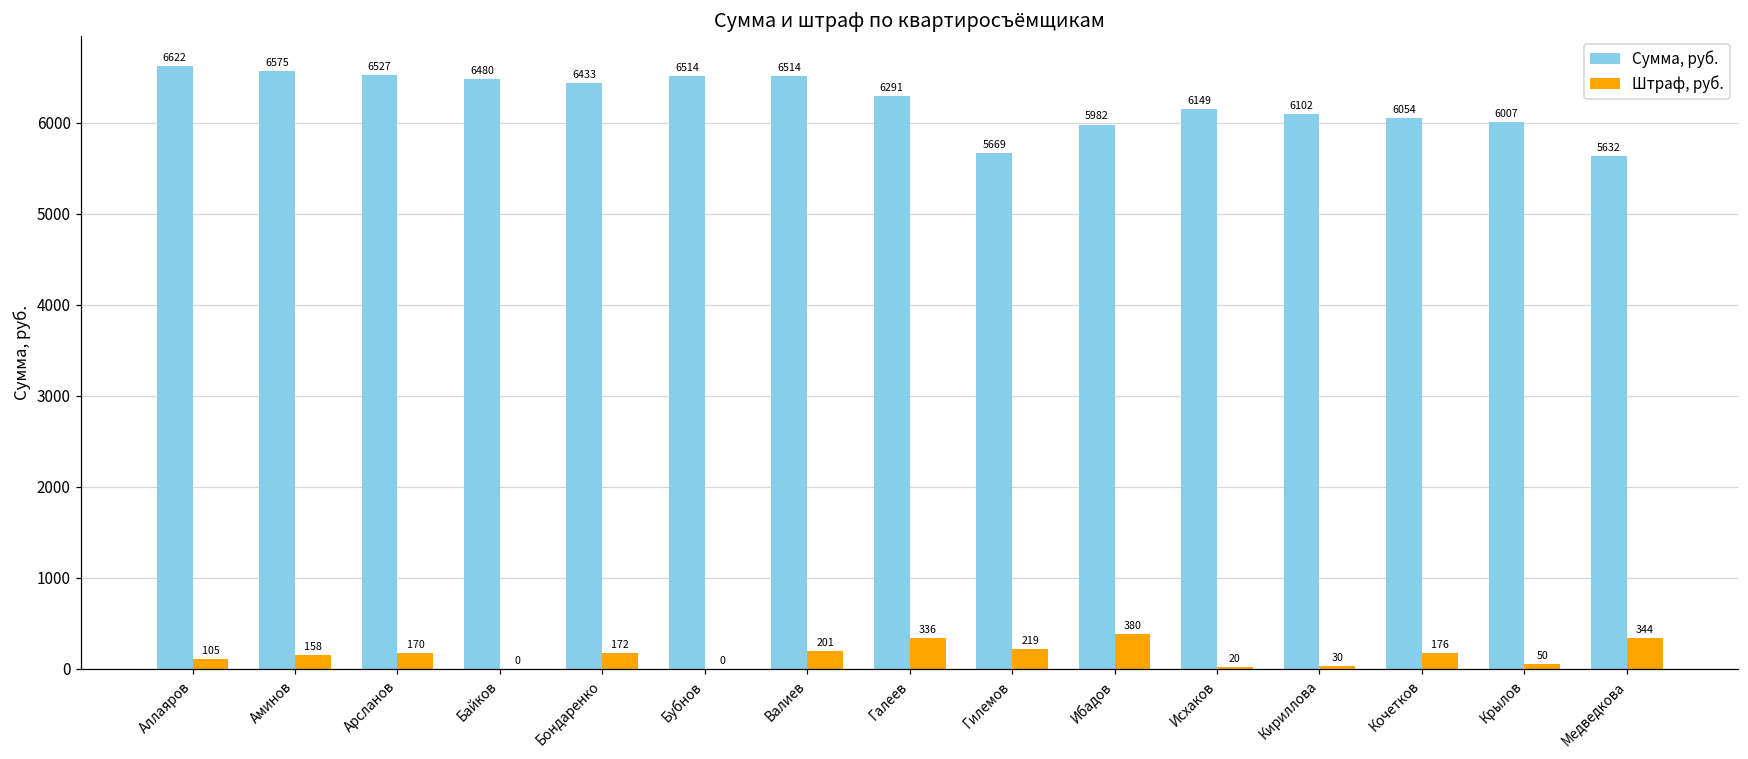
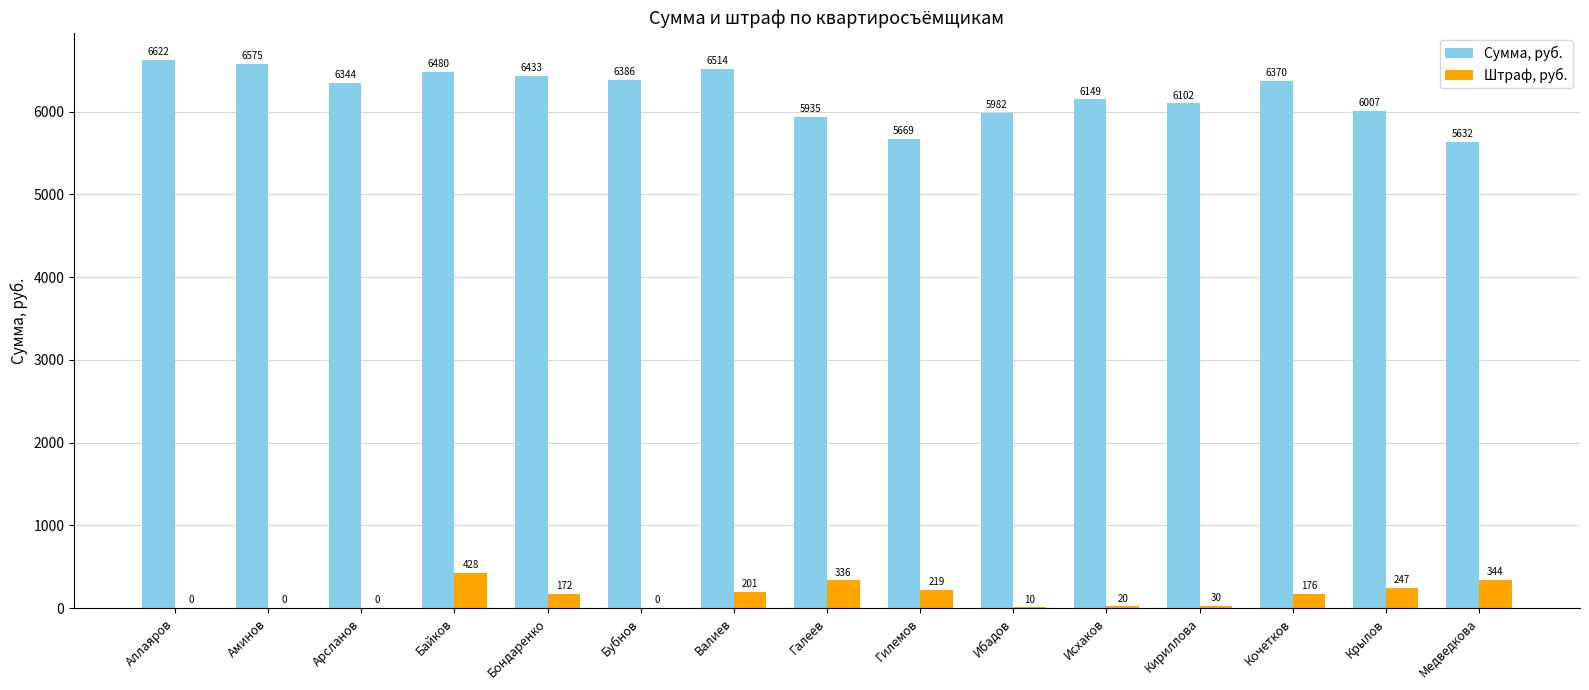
  {
    "Сумма, руб.": {
      "Аллаяров": 6622,
      "Аминов": 6575,
-     "Арсланов": 6527,
+     "Арсланов": 6344,
      "Байков": 6480,
      "Бондаренко": 6433,
-     "Бубнов": 6514,
+     "Бубнов": 6386,
      "Валиев": 6514,
-     "Галеев": 6291,
+     "Галеев": 5935,
      "Гилемов": 5669,
      "Ибадов": 5982,
      "Исхаков": 6149,
      "Кириллова": 6102,
-     "Кочетков": 6054,
+     "Кочетков": 6370,
      "Крылов": 6007,
      "Медведкова": 5632
    },
    "Штраф, руб.": {
-     "Аллаяров": 105,
-     "Аминов": 158,
-     "Арсланов": 170,
-     "Байков": 0,
+     "Аллаяров": 0,
+     "Аминов": 0,
+     "Арсланов": 0,
+     "Байков": 428,
      "Бондаренко": 172,
      "Бубнов": 0,
      "Валиев": 201,
      "Галеев": 336,
      "Гилемов": 219,
-     "Ибадов": 380,
+     "Ибадов": 10,
      "Исхаков": 20,
      "Кириллова": 30,
      "Кочетков": 176,
-     "Крылов": 50,
+     "Крылов": 247,
      "Медведкова": 344
    }
  }
